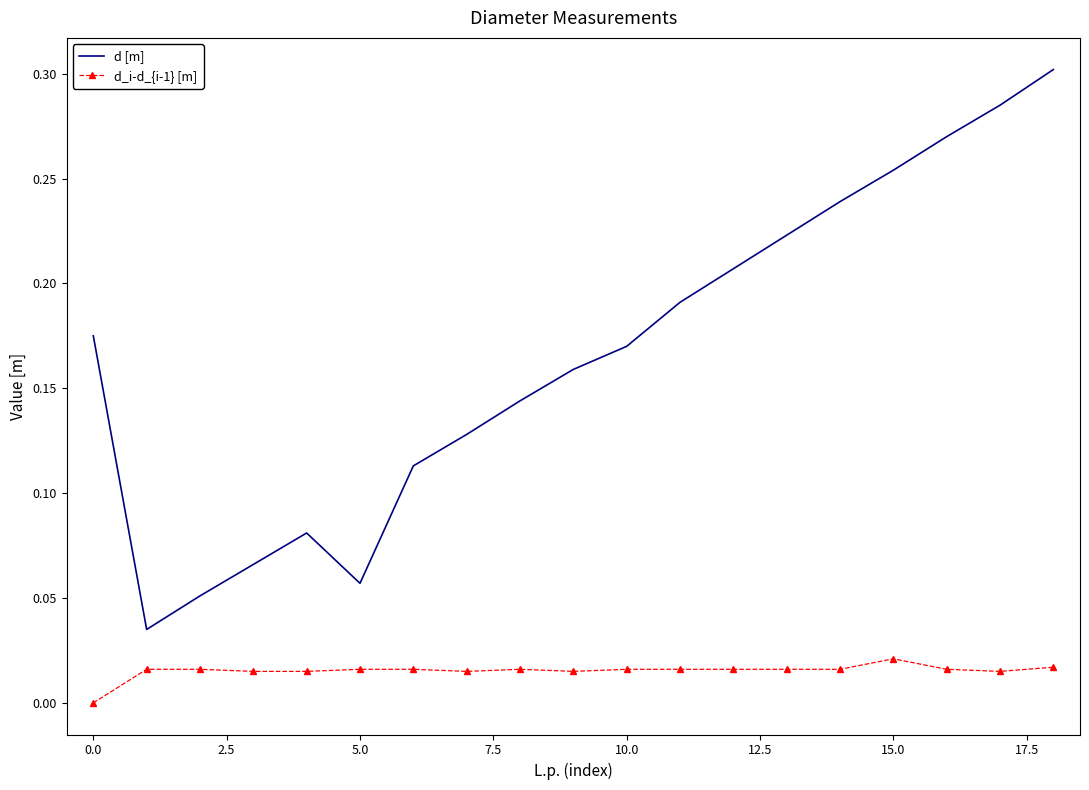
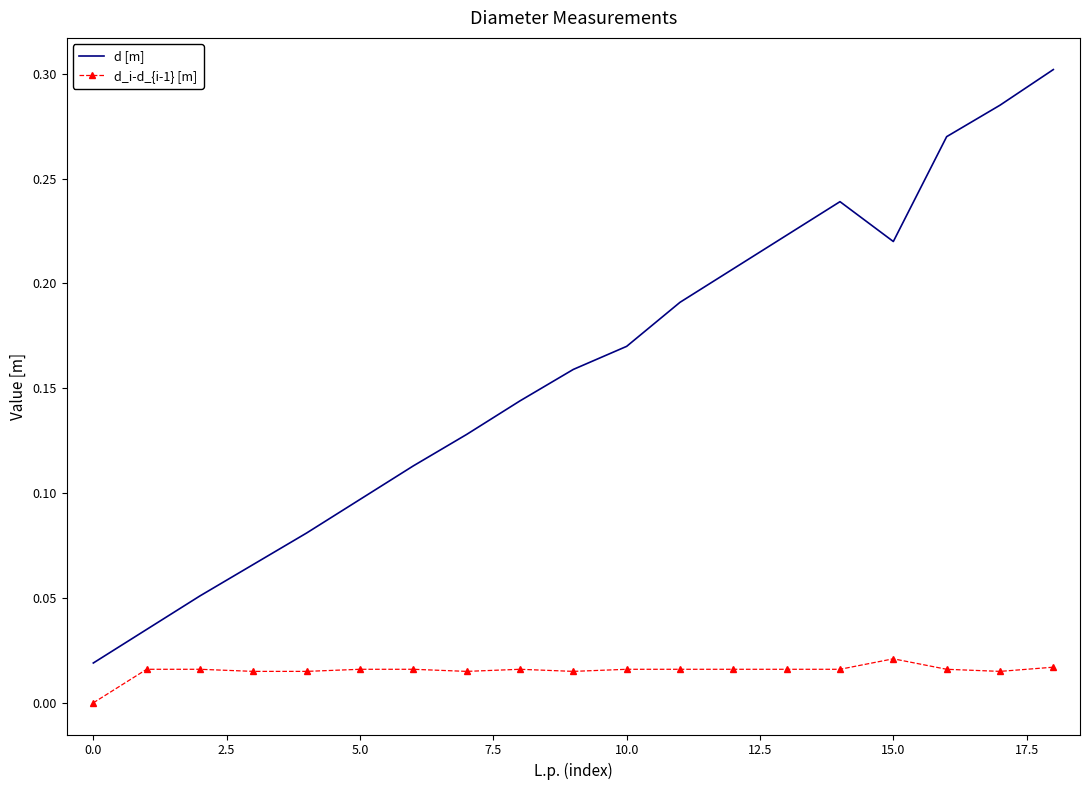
  {
    "d [m]": {
-     "0.0": 0.175,
-     "5.0": 0.057,
+     "0.0": 0.019,
+     "5.0": 0.097,
      "10.0": 0.170,
-     "15.0": 0.254
+     "15.0": 0.220
    },
    "d_i-d_{i-1} [m]": {
      "0.0": 0.000,
      "5.0": 0.016,
      "10.0": 0.016,
      "15.0": 0.021
    }
  }
